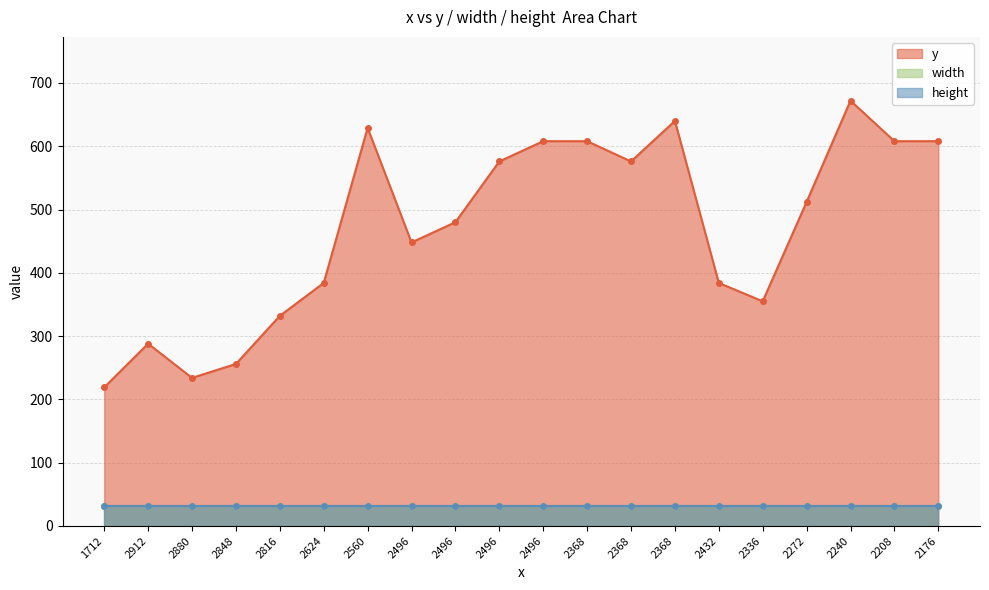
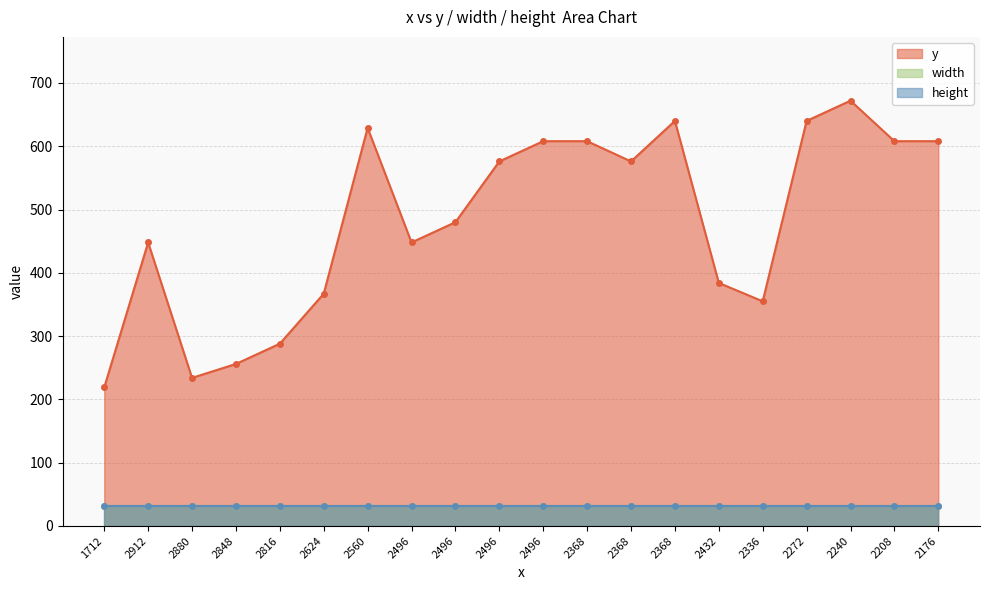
  {
    "y": {
      "1712": 220,
-     "2912": 290,
+     "2912": 450,
      "2880": 230,
      "2848": 260,
-     "2816": 330,
-     "2624": 380,
+     "2816": 290,
+     "2624": 370,
      "2560": 630,
      "2432": 380,
      "2336": 360,
-     "2272": 510,
+     "2272": 640,
      "2240": 670,
      "2208": 610,
      "2176": 610
    },
    "height": {
      "1712": 30,
      "2912": 30,
      "2880": 30,
      "2848": 30,
      "2816": 30,
      "2624": 30,
      "2560": 30,
      "2432": 30,
      "2336": 30,
      "2272": 30,
      "2240": 30,
      "2208": 30,
      "2176": 30
    }
  }
